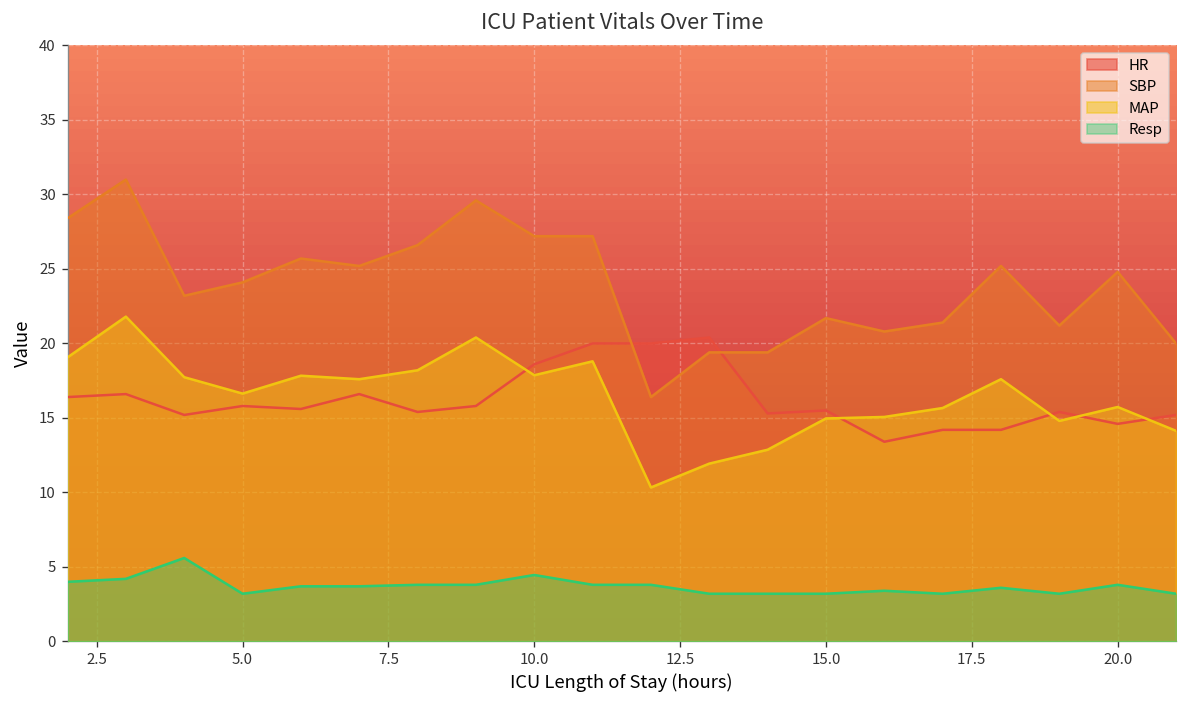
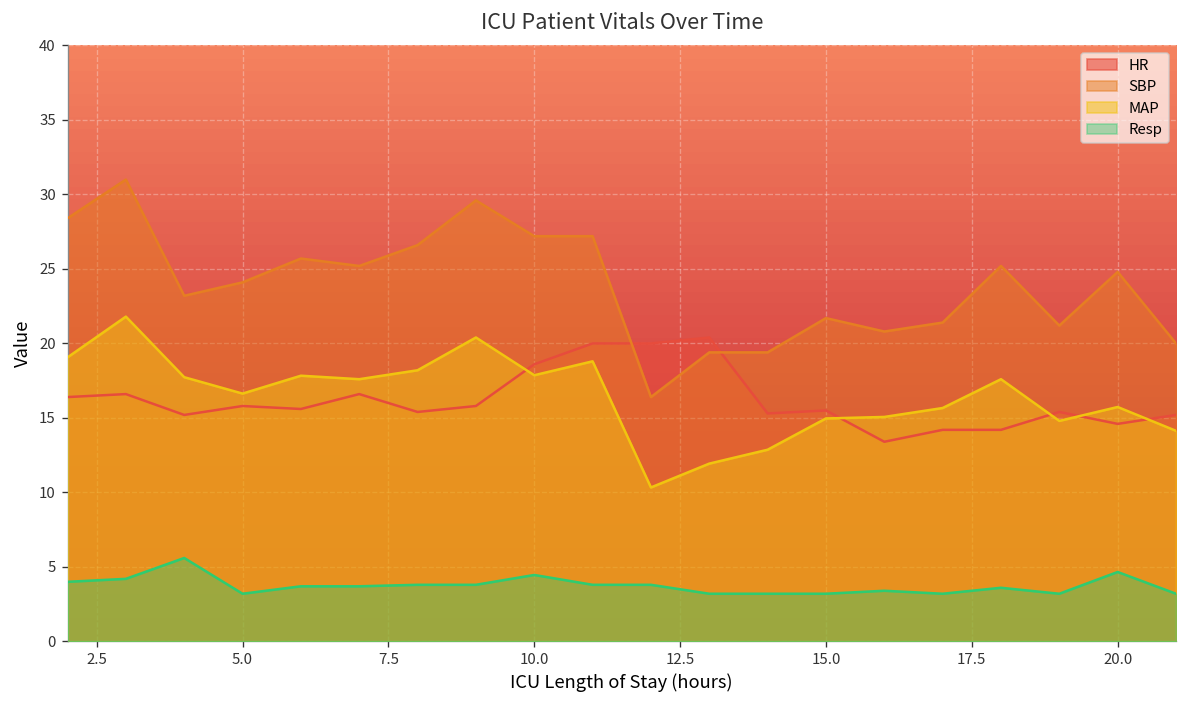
  {
    "Resp": {
      "5.0": 3.2,
      "10.0": 4.5,
      "15.0": 3.2,
-     "20.0": 3.8
+     "20.0": 4.7
    }
  }
